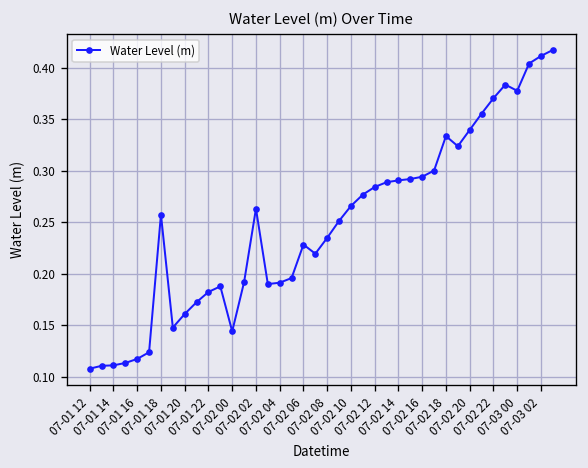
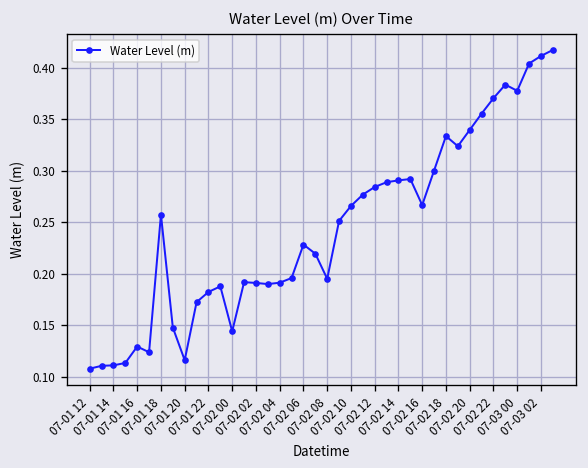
  {
    "07-01 12": 0.11,
    "07-01 14": 0.11,
-   "07-01 16": 0.12,
+   "07-01 16": 0.13,
    "07-01 18": 0.26,
-   "07-01 20": 0.16,
+   "07-01 20": 0.12,
    "07-01 22": 0.18,
    "07-02 00": 0.14,
-   "07-02 02": 0.26,
+   "07-02 02": 0.19,
    "07-02 04": 0.19,
    "07-02 06": 0.23,
-   "07-02 08": 0.23,
+   "07-02 08": 0.20,
    "07-02 10": 0.27,
    "07-02 12": 0.28,
    "07-02 14": 0.29,
-   "07-02 16": 0.29,
+   "07-02 16": 0.27,
    "07-02 18": 0.33,
    "07-02 20": 0.34,
    "07-02 22": 0.37,
    "07-03 00": 0.38,
    "07-03 02": 0.41
  }
